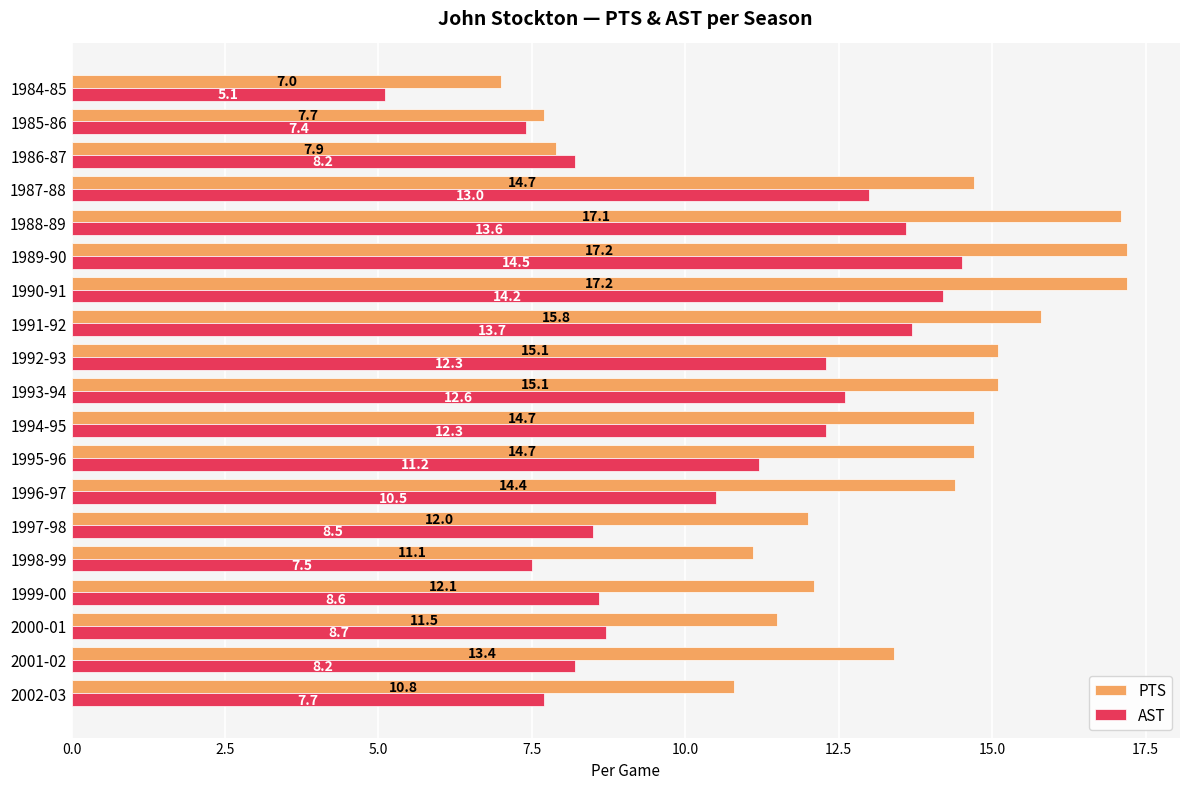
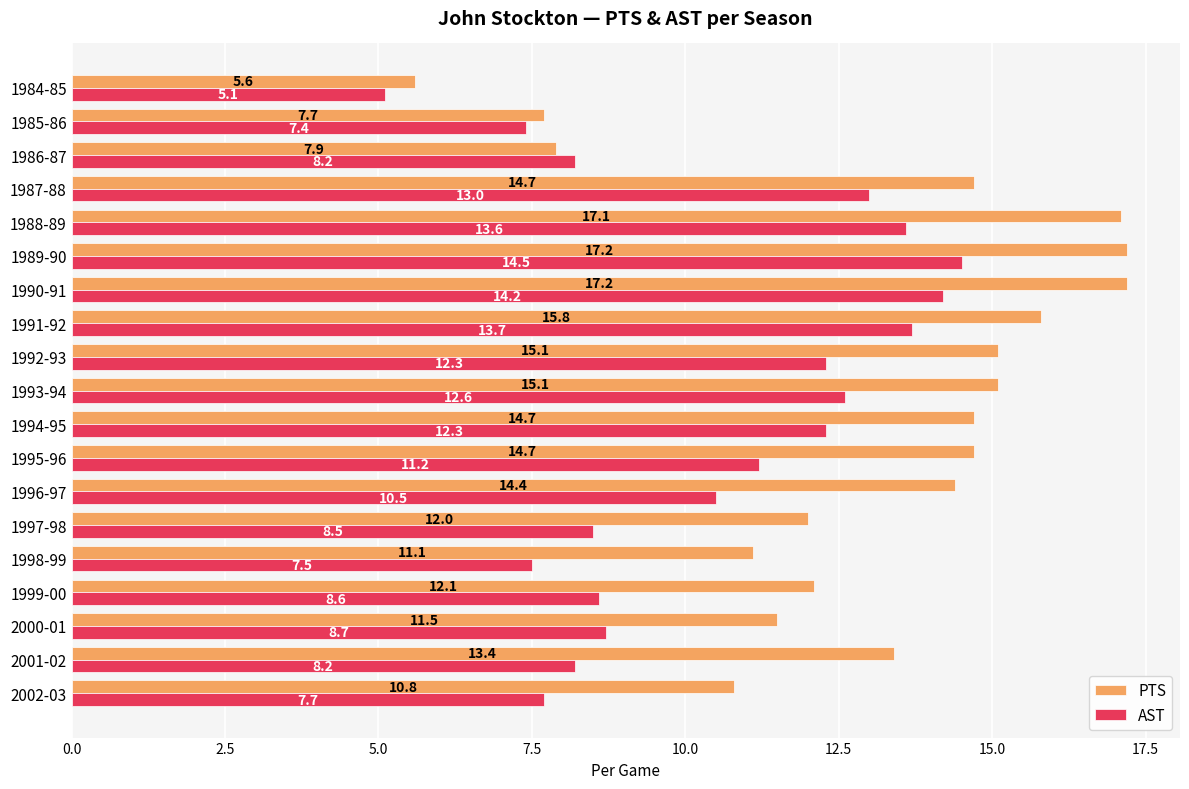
  {
    "PTS": {
-     "1984-85": 7.0,
+     "1984-85": 5.6,
      "1985-86": 7.7,
      "1986-87": 7.9,
      "1987-88": 14.7,
      "1988-89": 17.1,
      "1989-90": 17.2,
      "1990-91": 17.2,
      "1991-92": 15.8,
      "1992-93": 15.1,
      "1993-94": 15.1,
      "1994-95": 14.7,
      "1995-96": 14.7,
      "1996-97": 14.4,
      "1997-98": 12.0,
      "1998-99": 11.1,
      "1999-00": 12.1,
      "2000-01": 11.5,
      "2001-02": 13.4,
      "2002-03": 10.8
    },
    "AST": {
      "1984-85": 5.1,
      "1985-86": 7.4,
      "1986-87": 8.2,
      "1987-88": 13.0,
      "1988-89": 13.6,
      "1989-90": 14.5,
      "1990-91": 14.2,
      "1991-92": 13.7,
      "1992-93": 12.3,
      "1993-94": 12.6,
      "1994-95": 12.3,
      "1995-96": 11.2,
      "1996-97": 10.5,
      "1997-98": 8.5,
      "1998-99": 7.5,
      "1999-00": 8.6,
      "2000-01": 8.7,
      "2001-02": 8.2,
      "2002-03": 7.7
    }
  }
